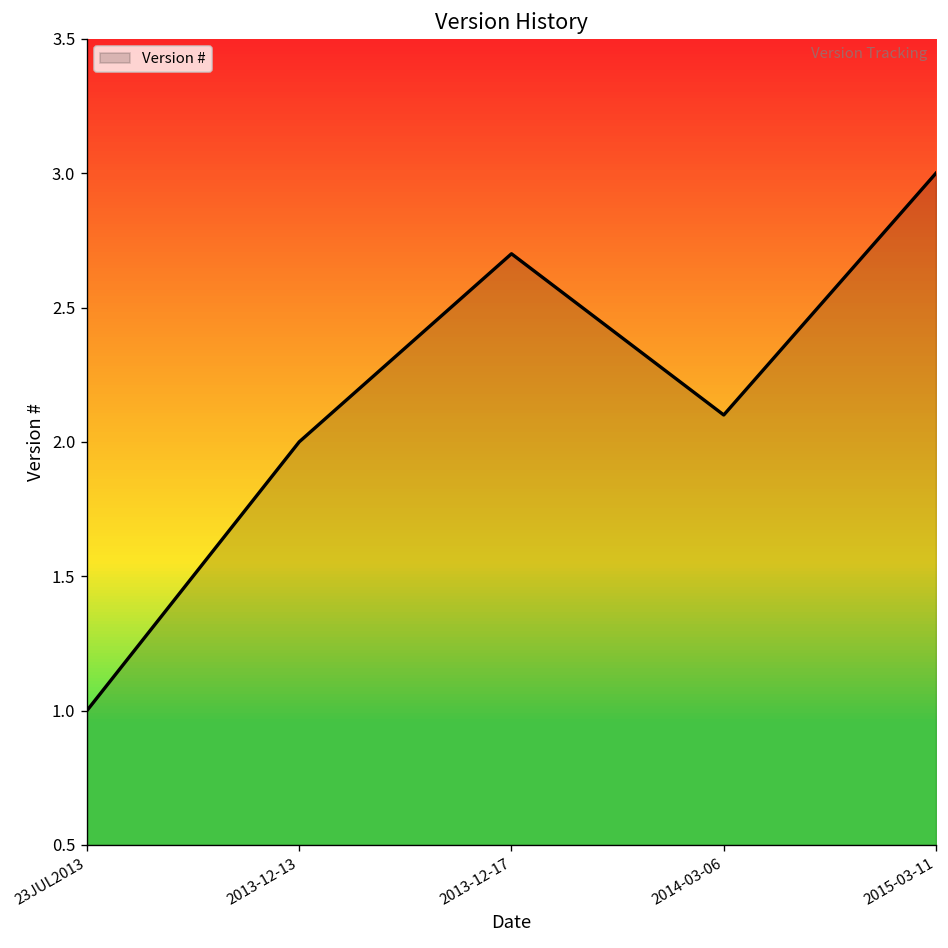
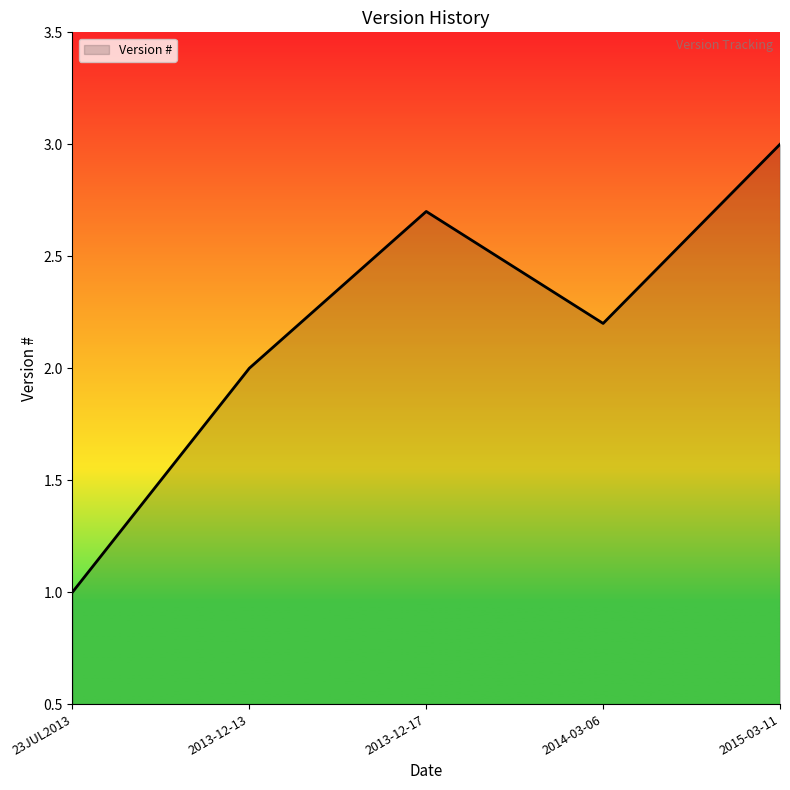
  {
    "23JUL2013": 1.0,
    "2013-12-13": 2.0,
    "2013-12-17": 2.7,
-   "2014-03-06": 2.1,
+   "2014-03-06": 2.2,
    "2015-03-11": 3.0
  }
